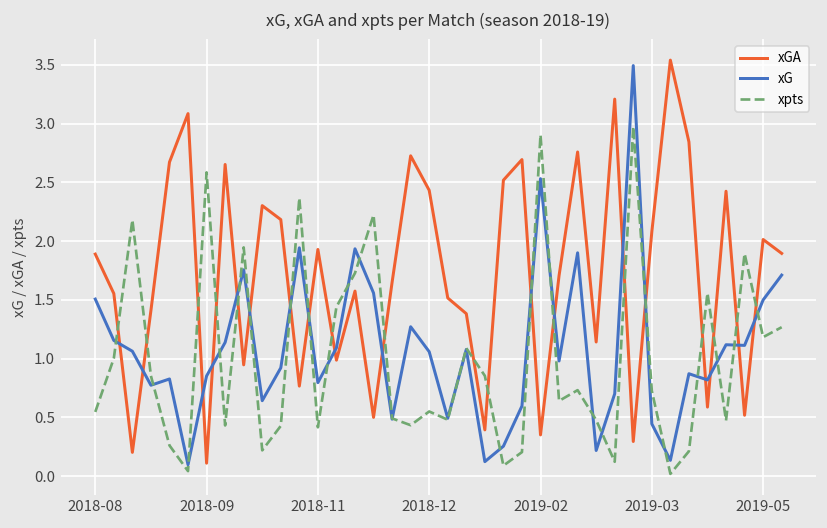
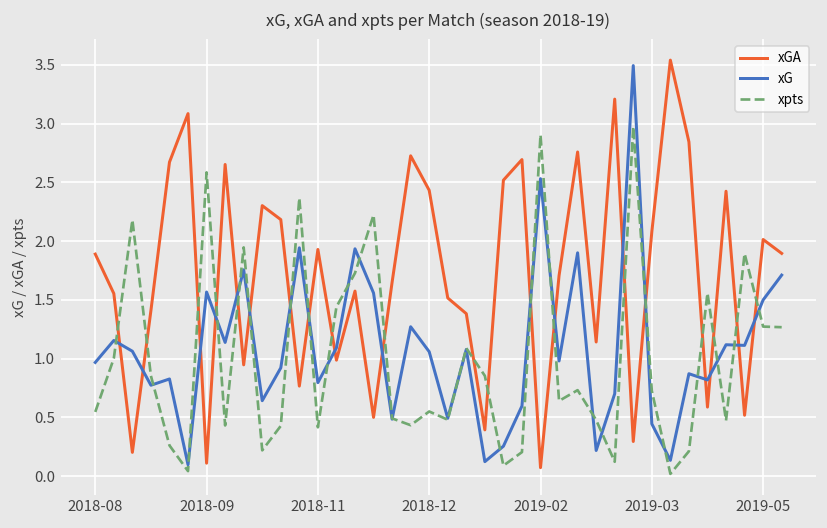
  {
    "xGA": {
      "2018-08": 1.9,
      "2018-09": 0.1,
      "2018-11": 1.9,
      "2018-12": 2.4,
-     "2019-02": 0.4,
+     "2019-02": 0.1,
      "2019-03": 2.1,
      "2019-05": 2.0
    },
    "xG": {
-     "2018-08": 1.5,
-     "2018-09": 0.9,
+     "2018-08": 1.0,
+     "2018-09": 1.6,
      "2018-11": 0.8,
      "2018-12": 1.1,
      "2019-02": 2.5,
      "2019-03": 0.4,
      "2019-05": 1.5
    },
    "xpts": {
      "2018-08": 0.5,
      "2018-09": 2.6,
      "2018-11": 0.4,
      "2018-12": 0.6,
      "2019-02": 2.9,
      "2019-03": 0.7,
-     "2019-05": 1.2
+     "2019-05": 1.3
    }
  }
